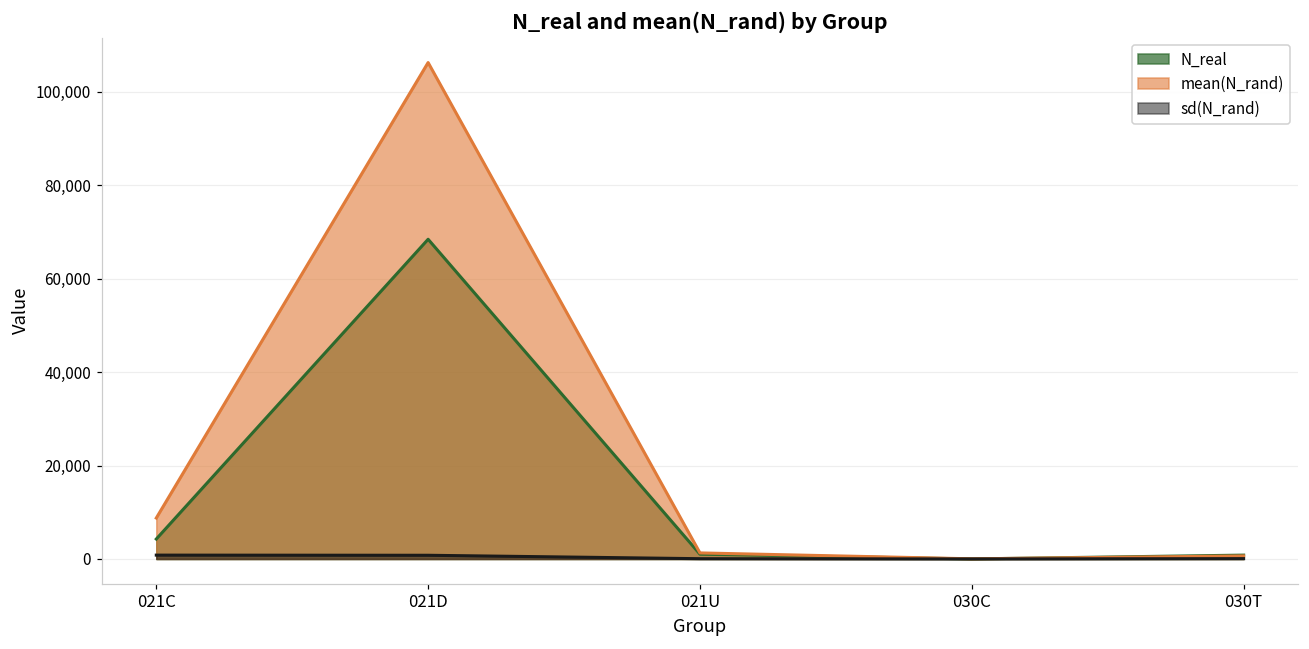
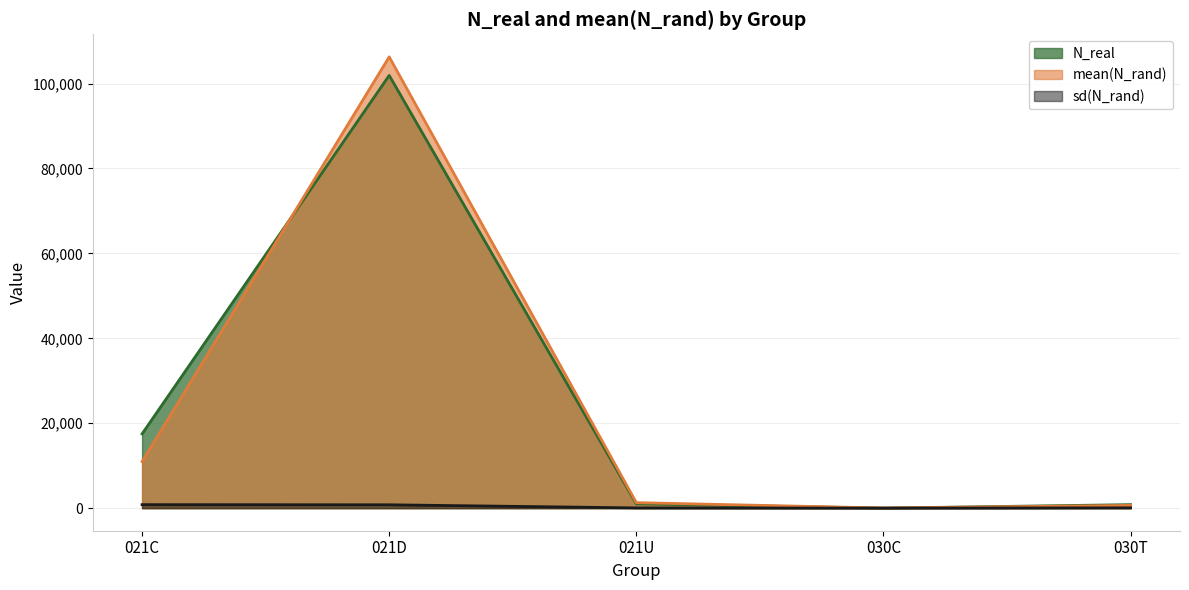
  {
    "N_real": {
-     "021C": "4,000",
-     "021D": "68,000"
+     "021C": "17,000",
+     "021D": "102,000"
    },
    "mean(N_rand)": {
-     "021C": "9,000",
+     "021C": "11,000",
      "021D": "106,000"
    },
    "sd(N_rand)": {
      "021C": "1,000",
      "021D": "1,000",
      "021U": "0"
    }
  }
